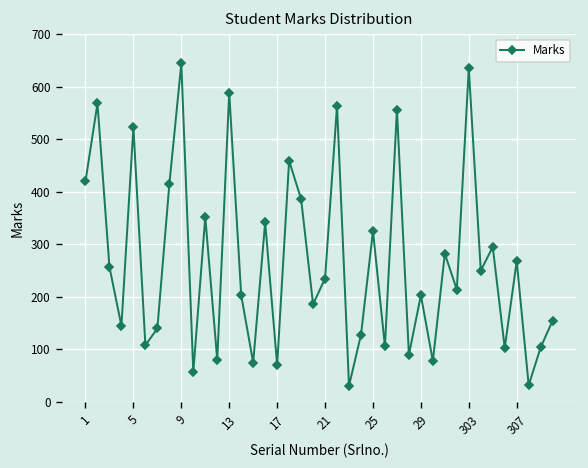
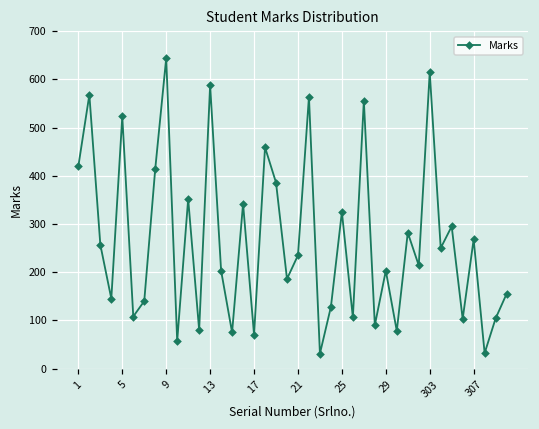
  {
-   "303": 640,
+   "303": 620,
    "307": 270
  }
